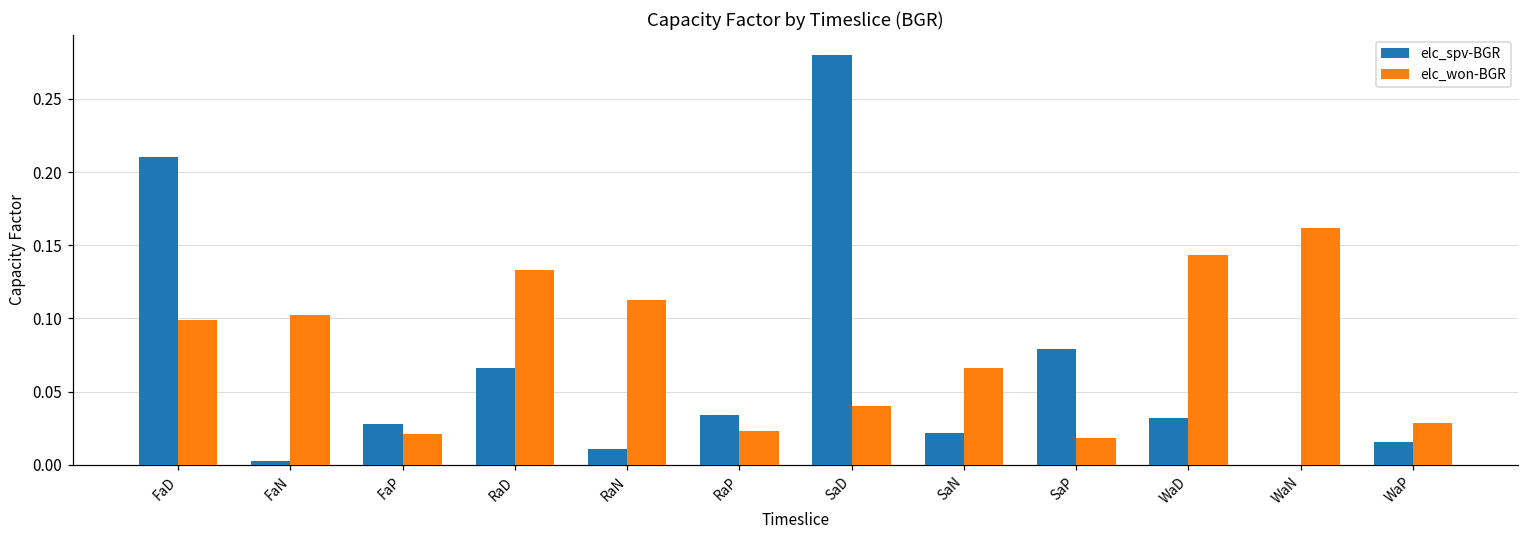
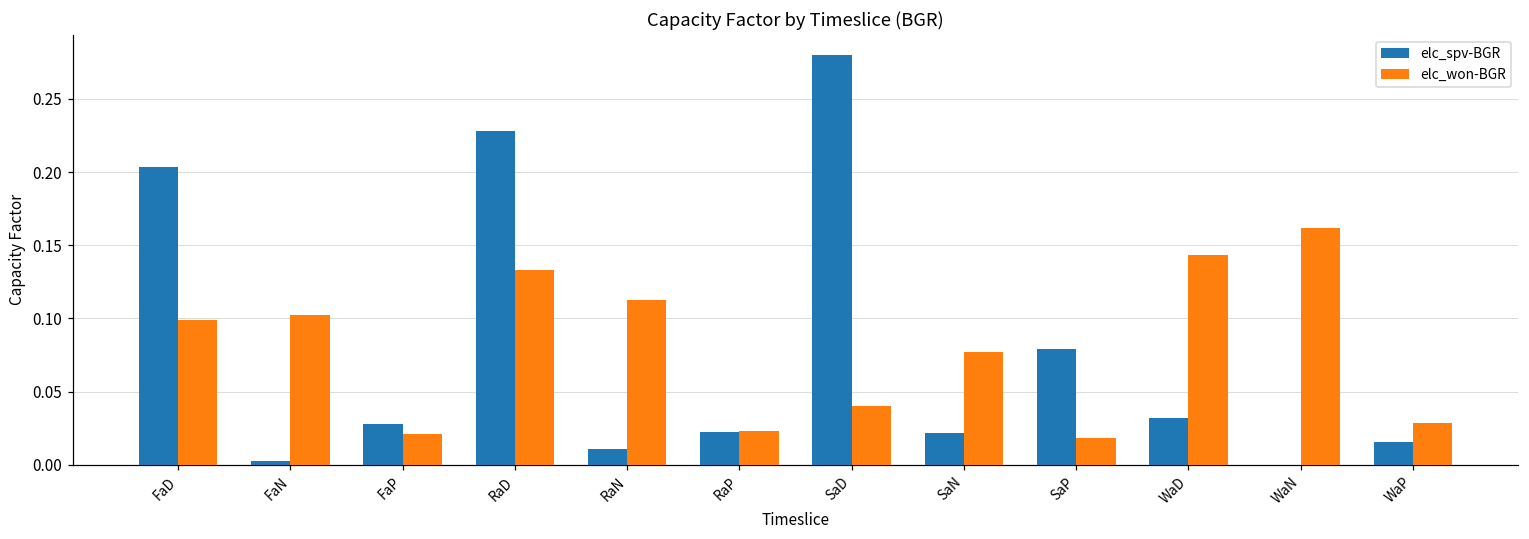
  {
    "elc_spv-BGR": {
-     "FaD": 0.210,
+     "FaD": 0.204,
      "FaN": 0.002,
      "FaP": 0.027,
-     "RaD": 0.066,
+     "RaD": 0.228,
      "RaN": 0.011,
-     "RaP": 0.034,
+     "RaP": 0.022,
      "SaD": 0.280,
      "SaN": 0.021,
      "SaP": 0.079,
      "WaD": 0.032,
      "WaN": 0.000,
      "WaP": 0.015
    },
    "elc_won-BGR": {
      "FaD": 0.099,
      "FaN": 0.102,
      "FaP": 0.021,
      "RaD": 0.133,
      "RaN": 0.112,
      "RaP": 0.023,
      "SaD": 0.040,
-     "SaN": 0.066,
+     "SaN": 0.077,
      "SaP": 0.018,
      "WaD": 0.143,
      "WaN": 0.161,
      "WaP": 0.028
    }
  }
